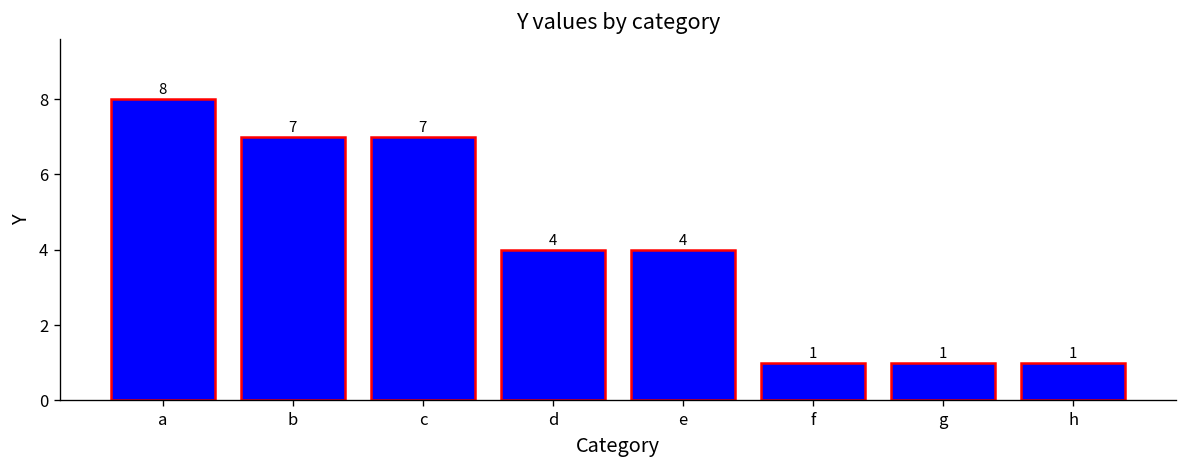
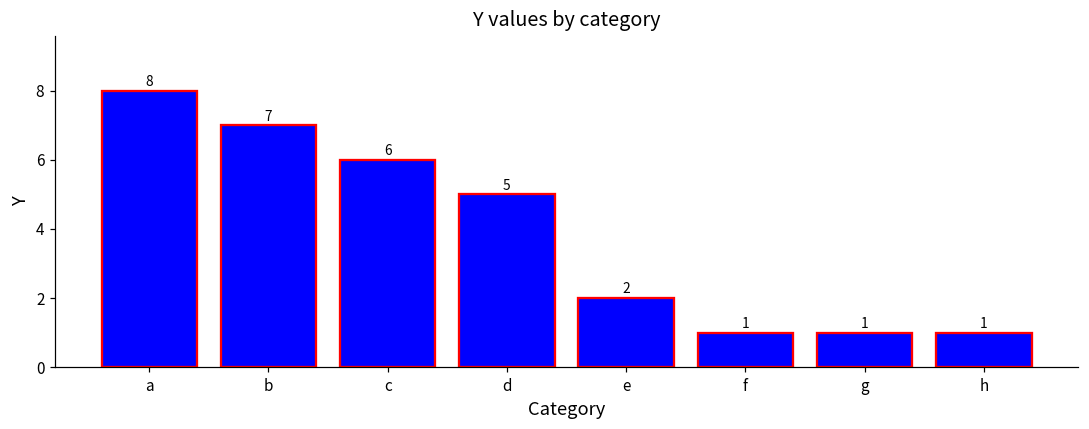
  {
    "a": 8,
    "b": 7,
-   "c": 7,
-   "d": 4,
-   "e": 4,
+   "c": 6,
+   "d": 5,
+   "e": 2,
    "f": 1,
    "g": 1,
    "h": 1
  }
